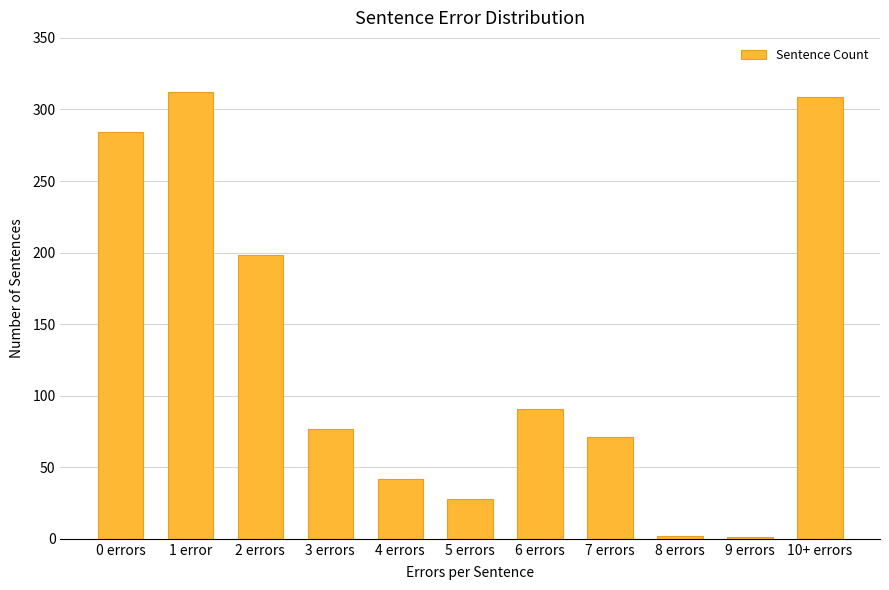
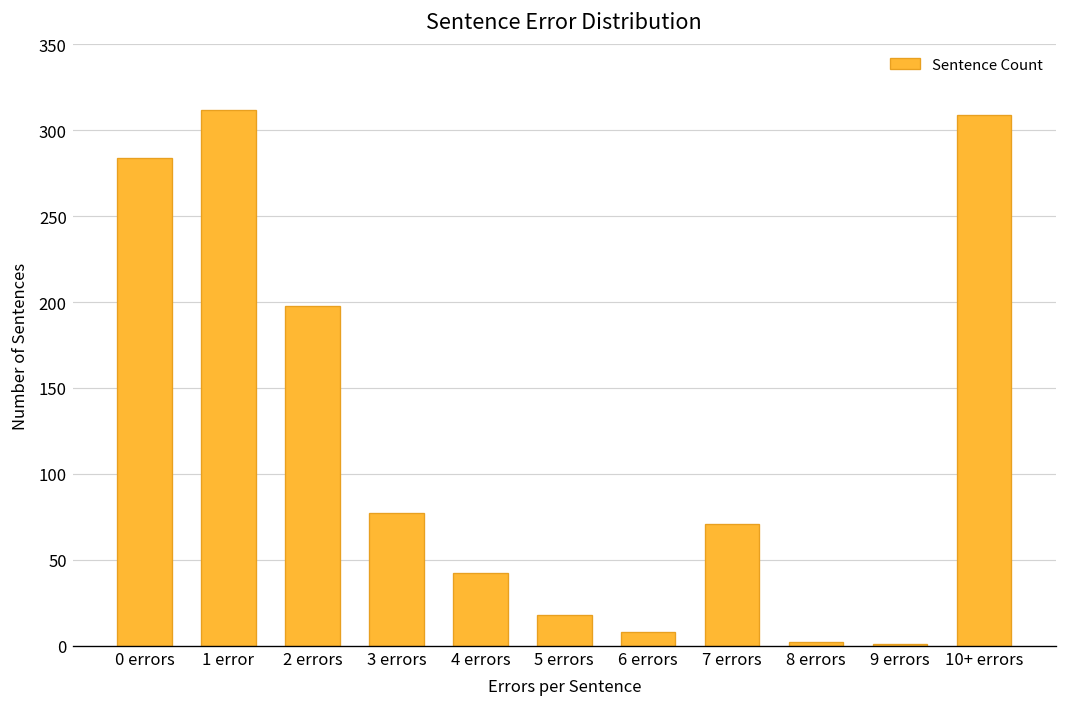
  {
    "0 errors": 284,
    "1 error": 312,
    "2 errors": 198,
    "3 errors": 77,
    "4 errors": 42,
-   "5 errors": 28,
-   "6 errors": 91,
+   "5 errors": 18,
+   "6 errors": 8,
    "7 errors": 71,
    "8 errors": 2,
    "10+ errors": 309
  }
